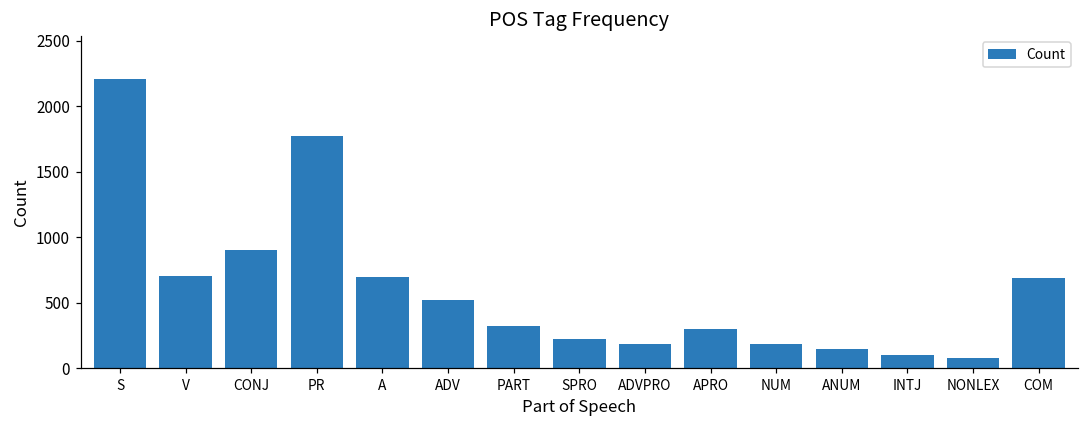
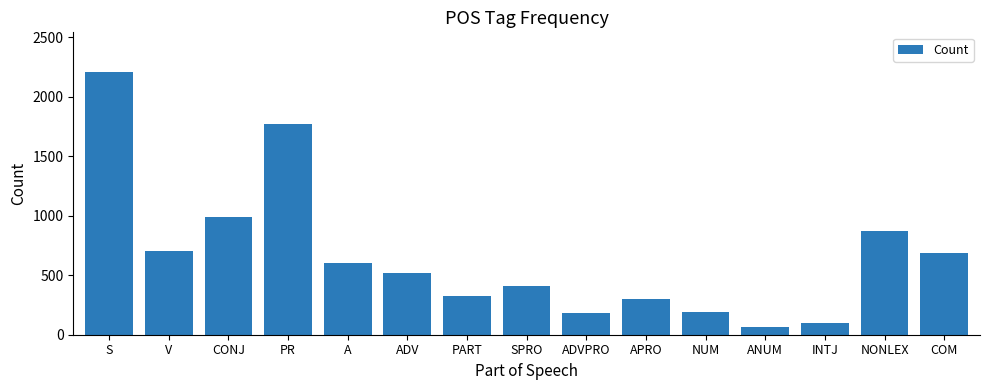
  {
    "S": 2210,
    "V": 700,
-   "CONJ": 900,
+   "CONJ": 990,
    "PR": 1770,
-   "A": 700,
+   "A": 610,
    "ADV": 520,
    "PART": 320,
-   "SPRO": 220,
+   "SPRO": 410,
    "ADVPRO": 190,
    "APRO": 300,
    "NUM": 190,
-   "ANUM": 140,
+   "ANUM": 70,
    "INTJ": 100,
-   "NONLEX": 80,
+   "NONLEX": 870,
    "COM": 690
  }
